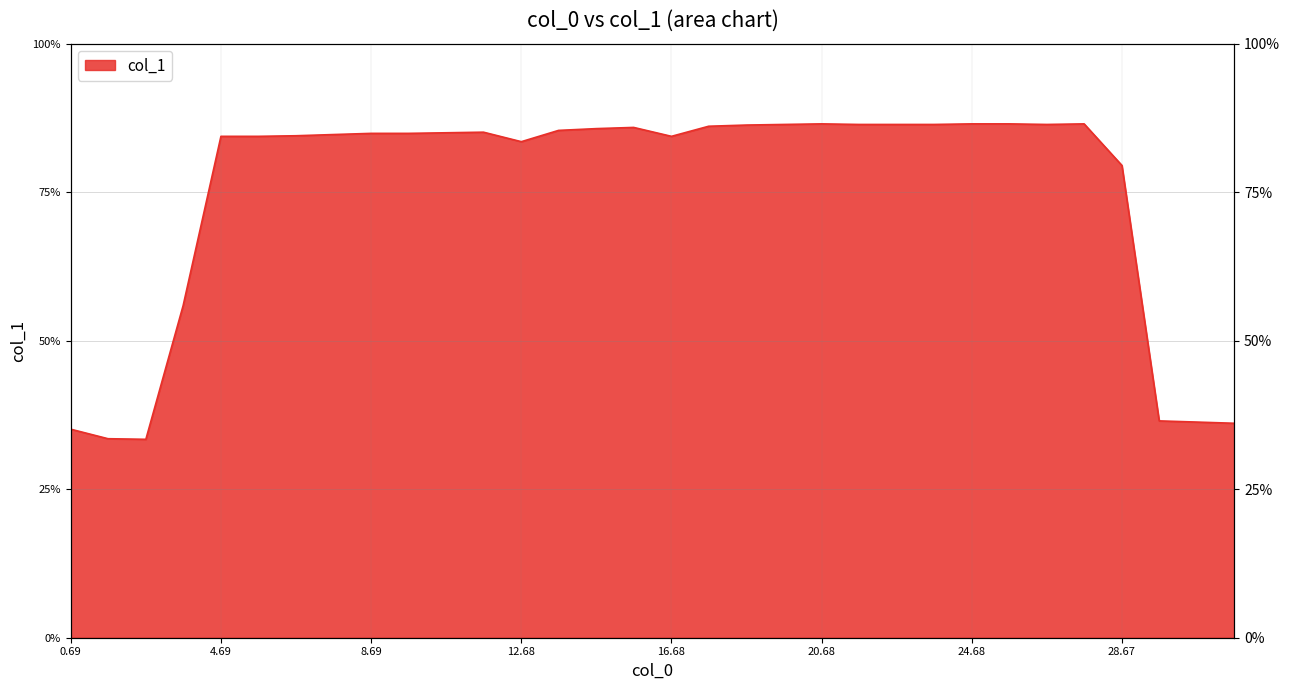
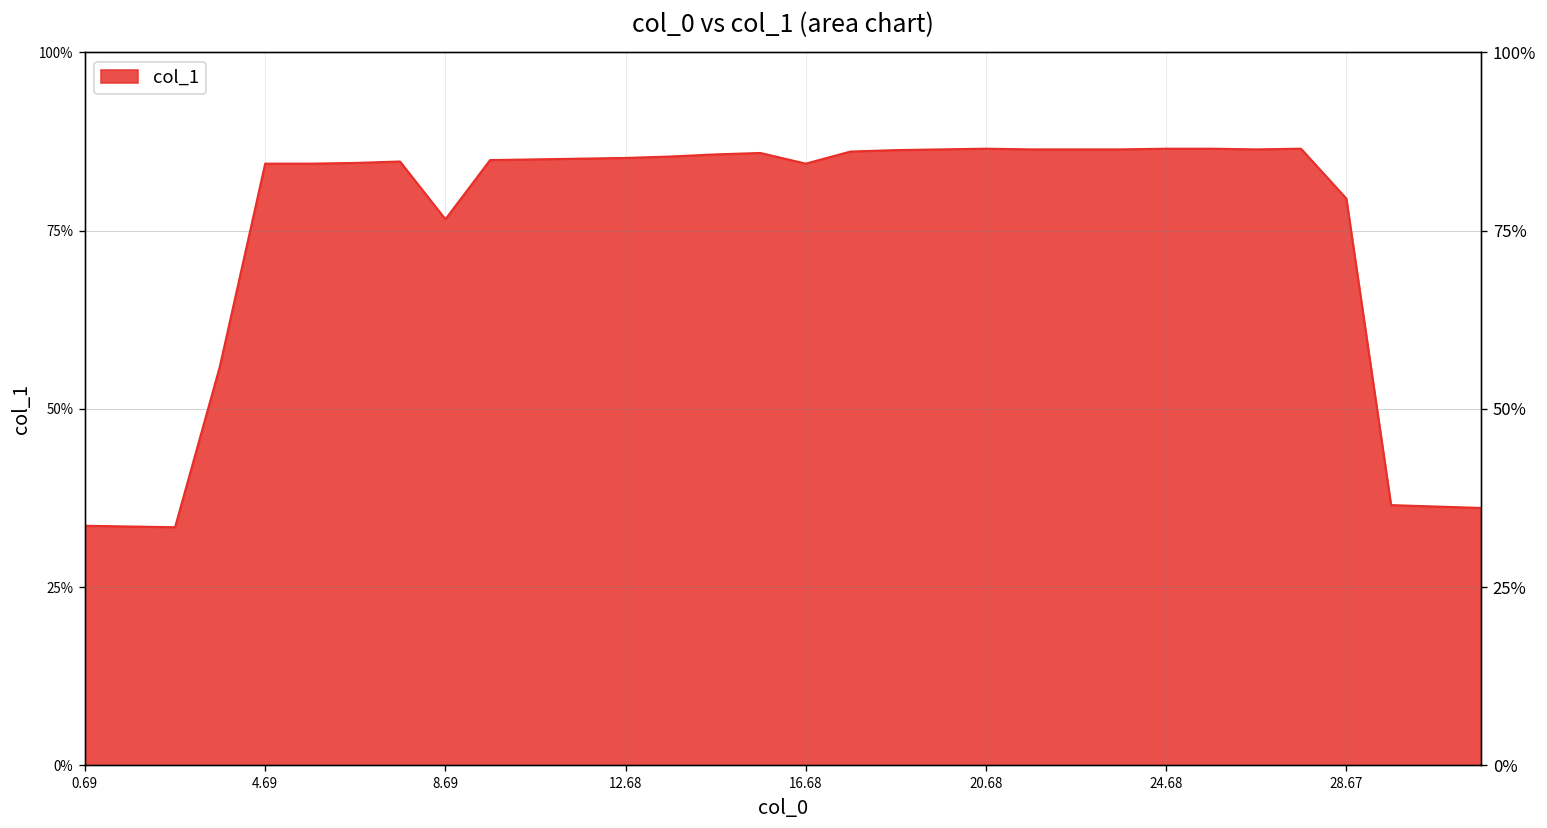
  {
-   "0.69": "35%",
+   "0.69": "34%",
    "4.69": "84%",
-   "8.69": "85%",
-   "12.68": "84%",
+   "8.69": "77%",
+   "12.68": "85%",
    "16.68": "84%",
    "20.68": "87%",
    "24.68": "87%",
    "28.67": "80%"
  }
